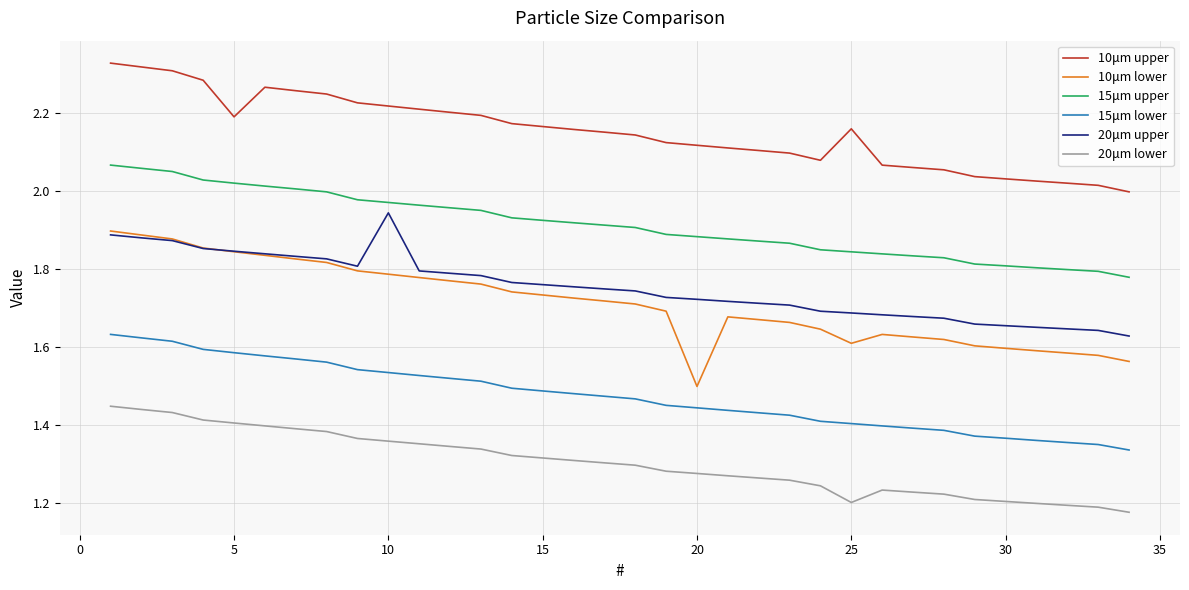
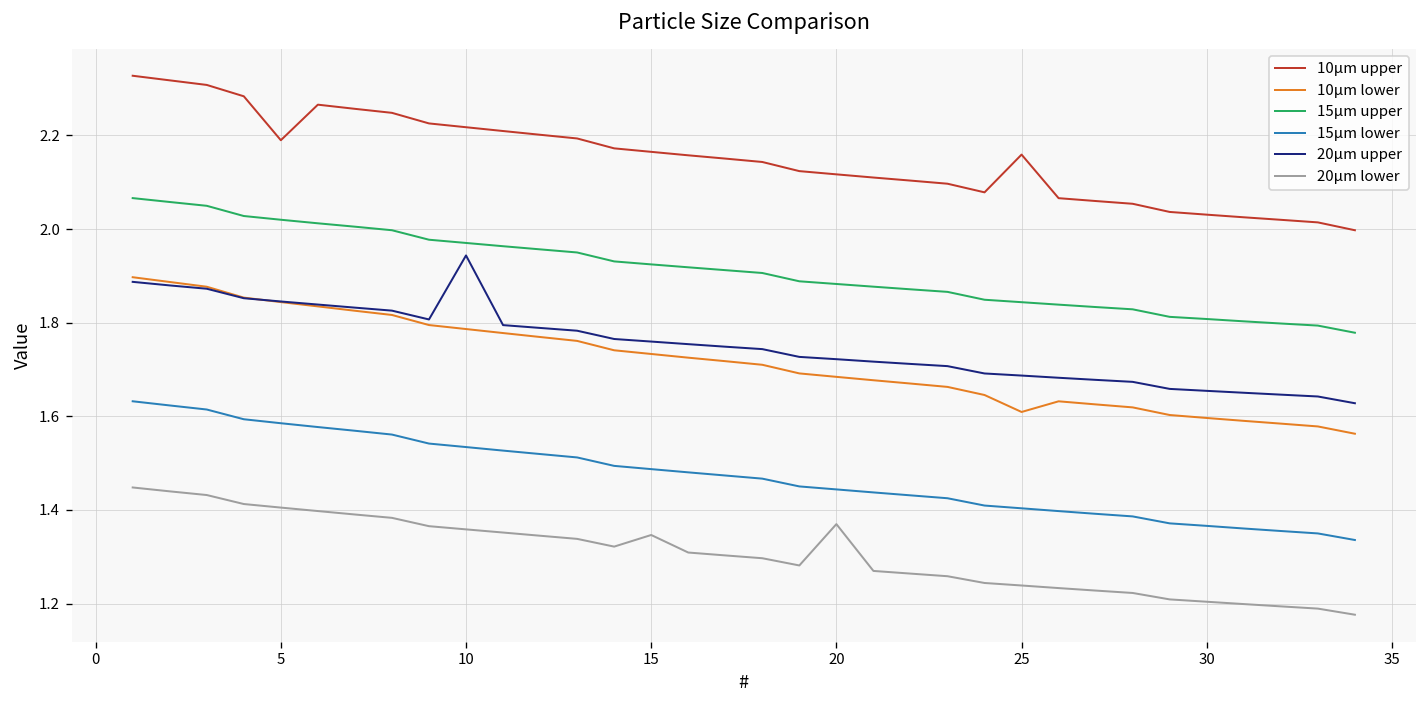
  {
    "10μm upper": {
      "5": 2.19,
      "10": 2.22,
      "15": 2.16,
      "20": 2.12,
      "25": 2.16,
      "30": 2.03
    },
    "10μm lower": {
      "10": 1.79,
      "15": 1.73,
-     "20": 1.50,
+     "20": 1.68,
      "25": 1.61,
      "30": 1.60
    },
    "15μm upper": {
      "5": 2.02,
      "10": 1.97,
      "15": 1.92,
      "20": 1.88,
      "25": 1.84,
      "30": 1.81
    },
    "15μm lower": {
      "5": 1.59,
      "10": 1.53,
      "15": 1.49,
      "20": 1.44,
      "25": 1.40,
      "30": 1.37
    },
    "20μm upper": {
      "10": 1.94,
      "15": 1.76,
      "20": 1.72,
      "25": 1.69,
      "30": 1.65
    },
    "20μm lower": {
      "5": 1.41,
      "10": 1.36,
-     "15": 1.32,
-     "20": 1.28,
-     "25": 1.20,
+     "15": 1.35,
+     "20": 1.37,
+     "25": 1.24,
      "30": 1.20
    }
  }
